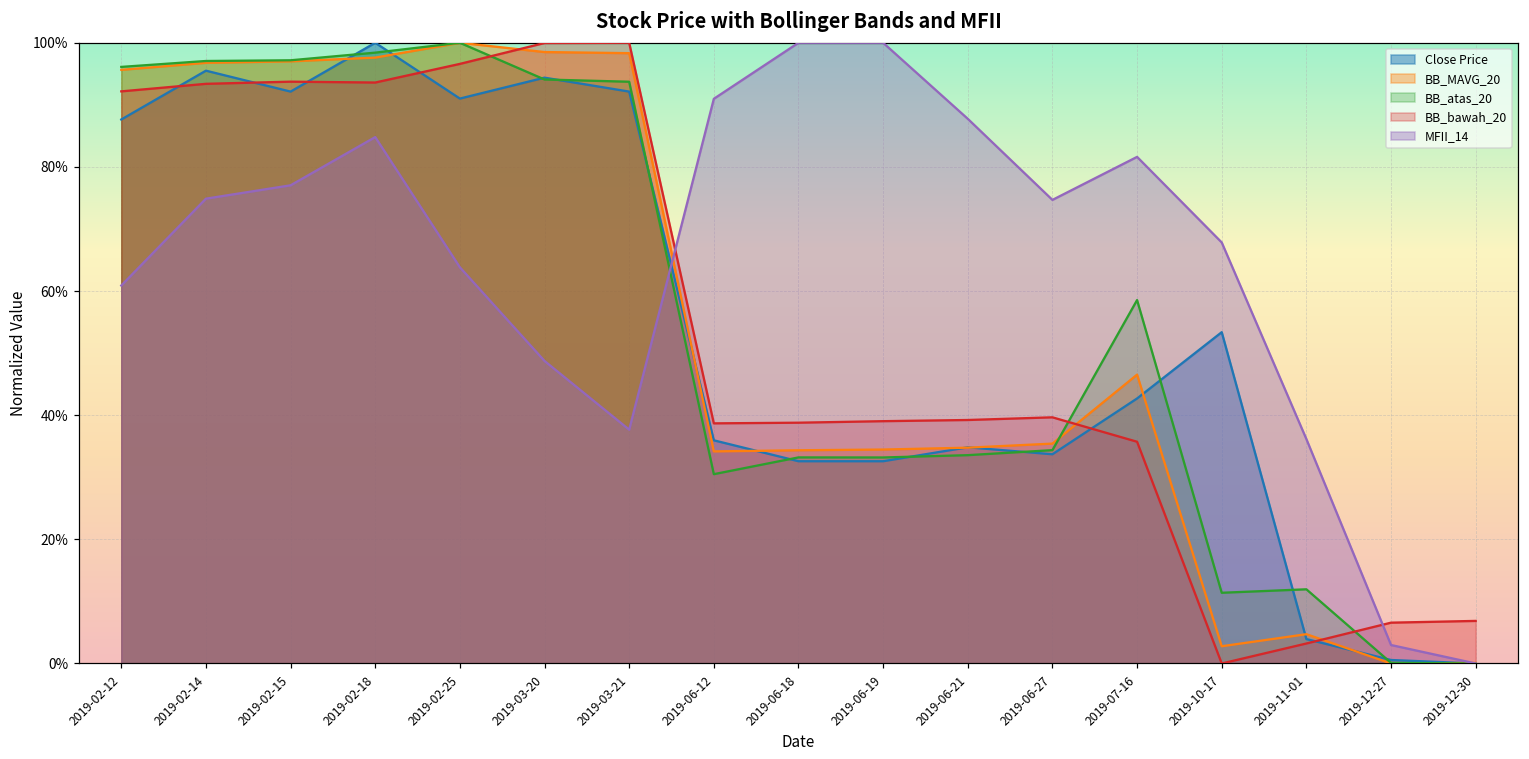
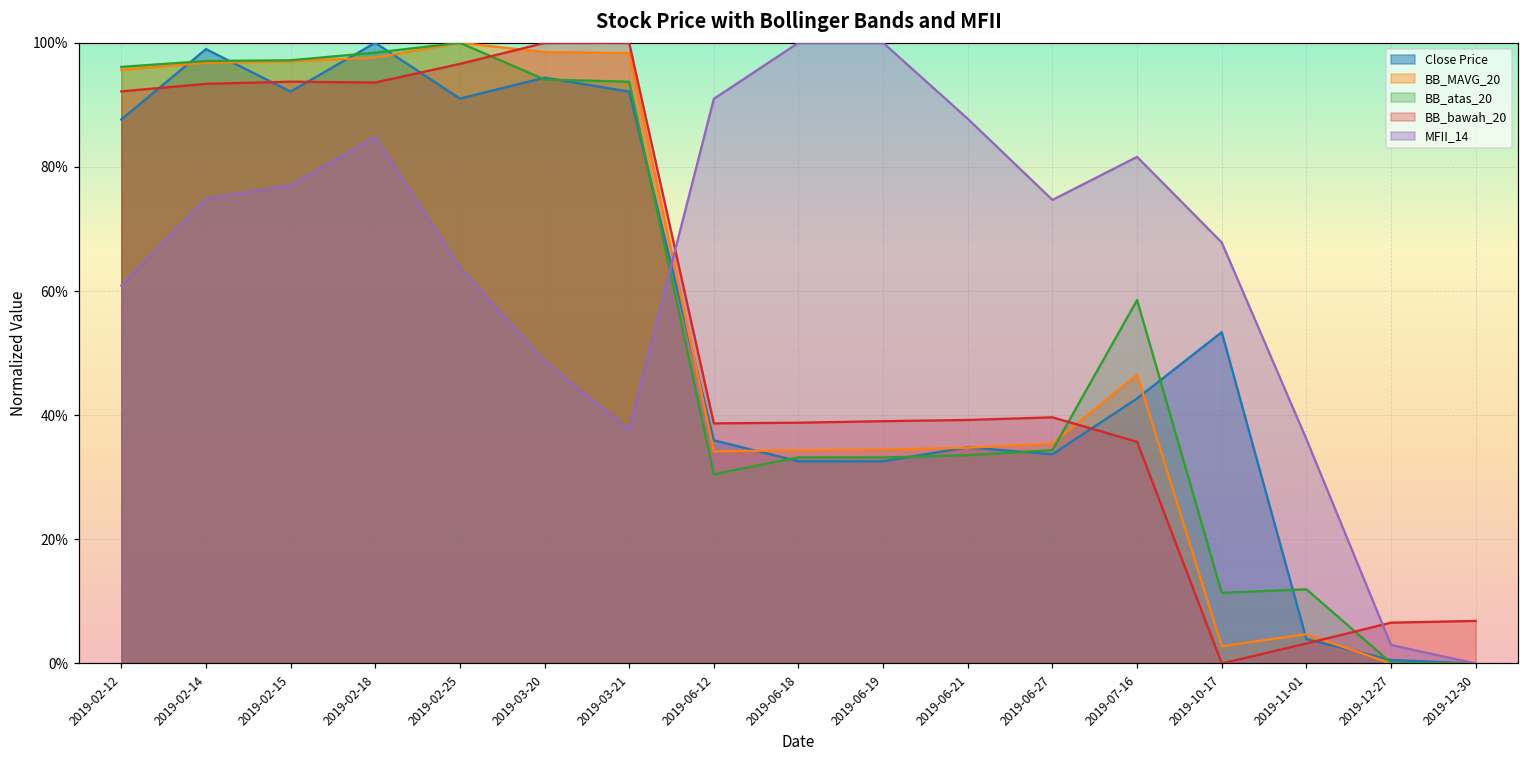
  {
    "Close Price": {
      "2019-02-12": "88%",
-     "2019-02-14": "96%",
+     "2019-02-14": "99%",
      "2019-02-15": "92%",
      "2019-02-18": "100%",
      "2019-02-25": "91%",
      "2019-03-21": "92%",
      "2019-06-12": "36%",
      "2019-06-18": "33%",
      "2019-06-19": "33%",
      "2019-06-27": "34%",
      "2019-07-16": "43%",
      "2019-10-17": "53%",
      "2019-11-01": "4%",
      "2019-12-27": "1%"
    },
    "BB_atas_20": {
      "2019-02-12": "96%",
      "2019-02-18": "98%",
      "2019-03-21": "94%",
      "2019-06-12": "30%",
      "2019-06-18": "33%",
      "2019-06-19": "33%",
      "2019-06-21": "34%",
      "2019-06-27": "34%",
      "2019-07-16": "59%",
      "2019-10-17": "11%",
      "2019-11-01": "12%"
    },
    "MFII_14": {
      "2019-02-12": "61%",
      "2019-02-14": "75%",
      "2019-02-15": "77%",
      "2019-02-18": "85%",
      "2019-02-25": "64%",
      "2019-03-20": "49%",
      "2019-03-21": "38%",
      "2019-06-12": "91%",
      "2019-06-18": "100%",
      "2019-06-19": "100%",
      "2019-06-21": "88%",
      "2019-06-27": "75%",
      "2019-07-16": "82%",
      "2019-10-17": "68%",
      "2019-11-01": "36%",
      "2019-12-27": "3%"
    }
  }
